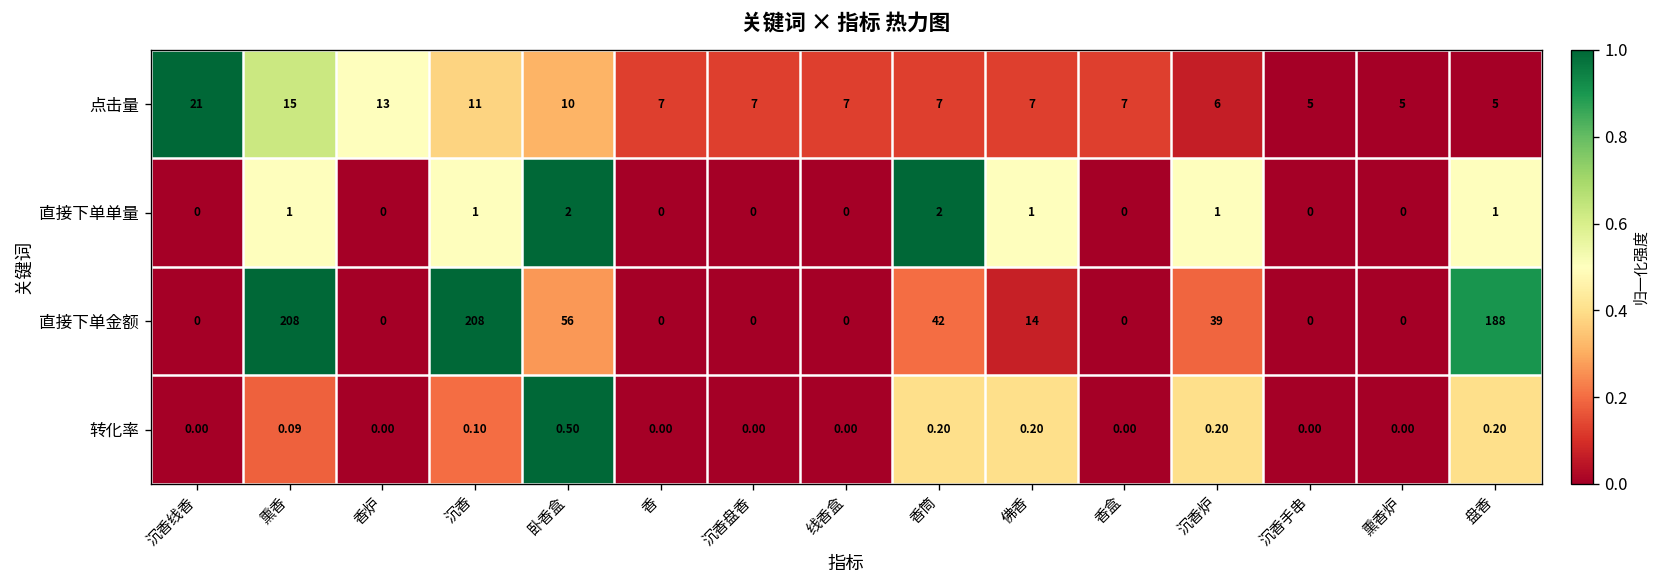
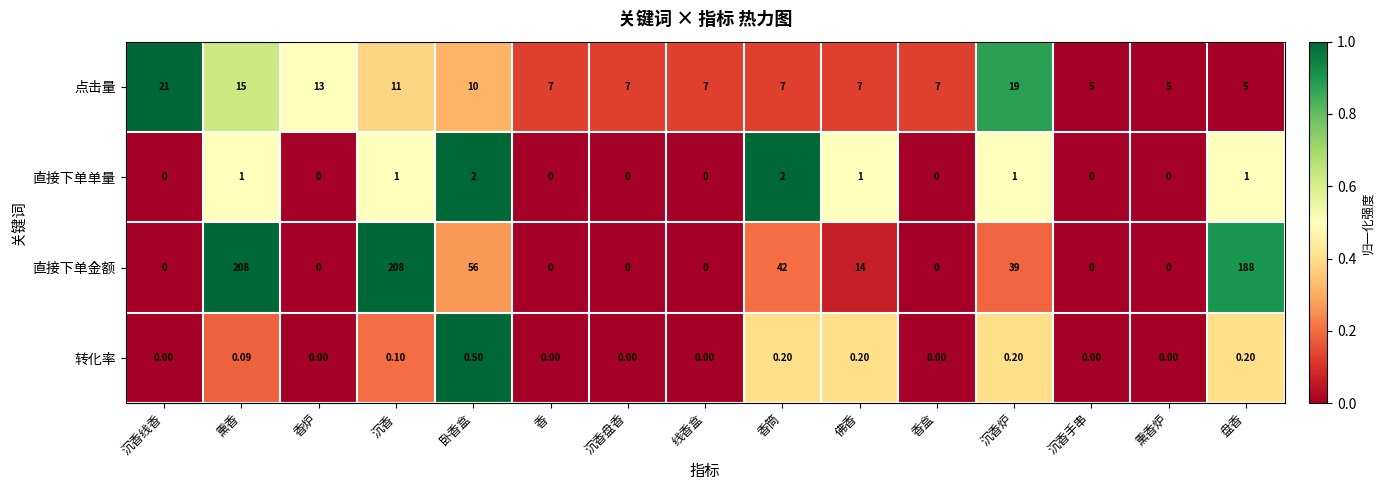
  {
    "点击量": {
      "沉香线香": 21,
      "熏香": 15,
      "香炉": 13,
      "沉香": 11,
      "卧香盒": 10,
      "香": 7,
      "沉香盘香": 7,
      "线香盒": 7,
      "香筒": 7,
      "佛香": 7,
      "香盒": 7,
-     "沉香炉": 6,
+     "沉香炉": 19,
      "沉香手串": 5,
      "熏香炉": 5,
      "盘香": 5
    },
    "直接下单单量": {
      "沉香线香": 0,
      "熏香": 1,
      "香炉": 0,
      "沉香": 1,
      "卧香盒": 2,
      "香": 0,
      "沉香盘香": 0,
      "线香盒": 0,
      "香筒": 2,
      "佛香": 1,
      "香盒": 0,
      "沉香炉": 1,
      "沉香手串": 0,
      "熏香炉": 0,
      "盘香": 1
    },
    "直接下单金额": {
      "沉香线香": 0,
      "熏香": 208,
      "香炉": 0,
      "沉香": 208,
      "卧香盒": 56,
      "香": 0,
      "沉香盘香": 0,
      "线香盒": 0,
      "香筒": 42,
      "佛香": 14,
      "香盒": 0,
      "沉香炉": 39,
      "沉香手串": 0,
      "熏香炉": 0,
      "盘香": 188
    },
    "转化率": {
      "沉香线香": 0.00,
      "熏香": 0.09,
      "香炉": 0.00,
      "沉香": 0.10,
      "卧香盒": 0.50,
      "香": 0.00,
      "沉香盘香": 0.00,
      "线香盒": 0.00,
      "香筒": 0.20,
      "佛香": 0.20,
      "香盒": 0.00,
      "沉香炉": 0.20,
      "沉香手串": 0.00,
      "熏香炉": 0.00,
      "盘香": 0.20
    }
  }
